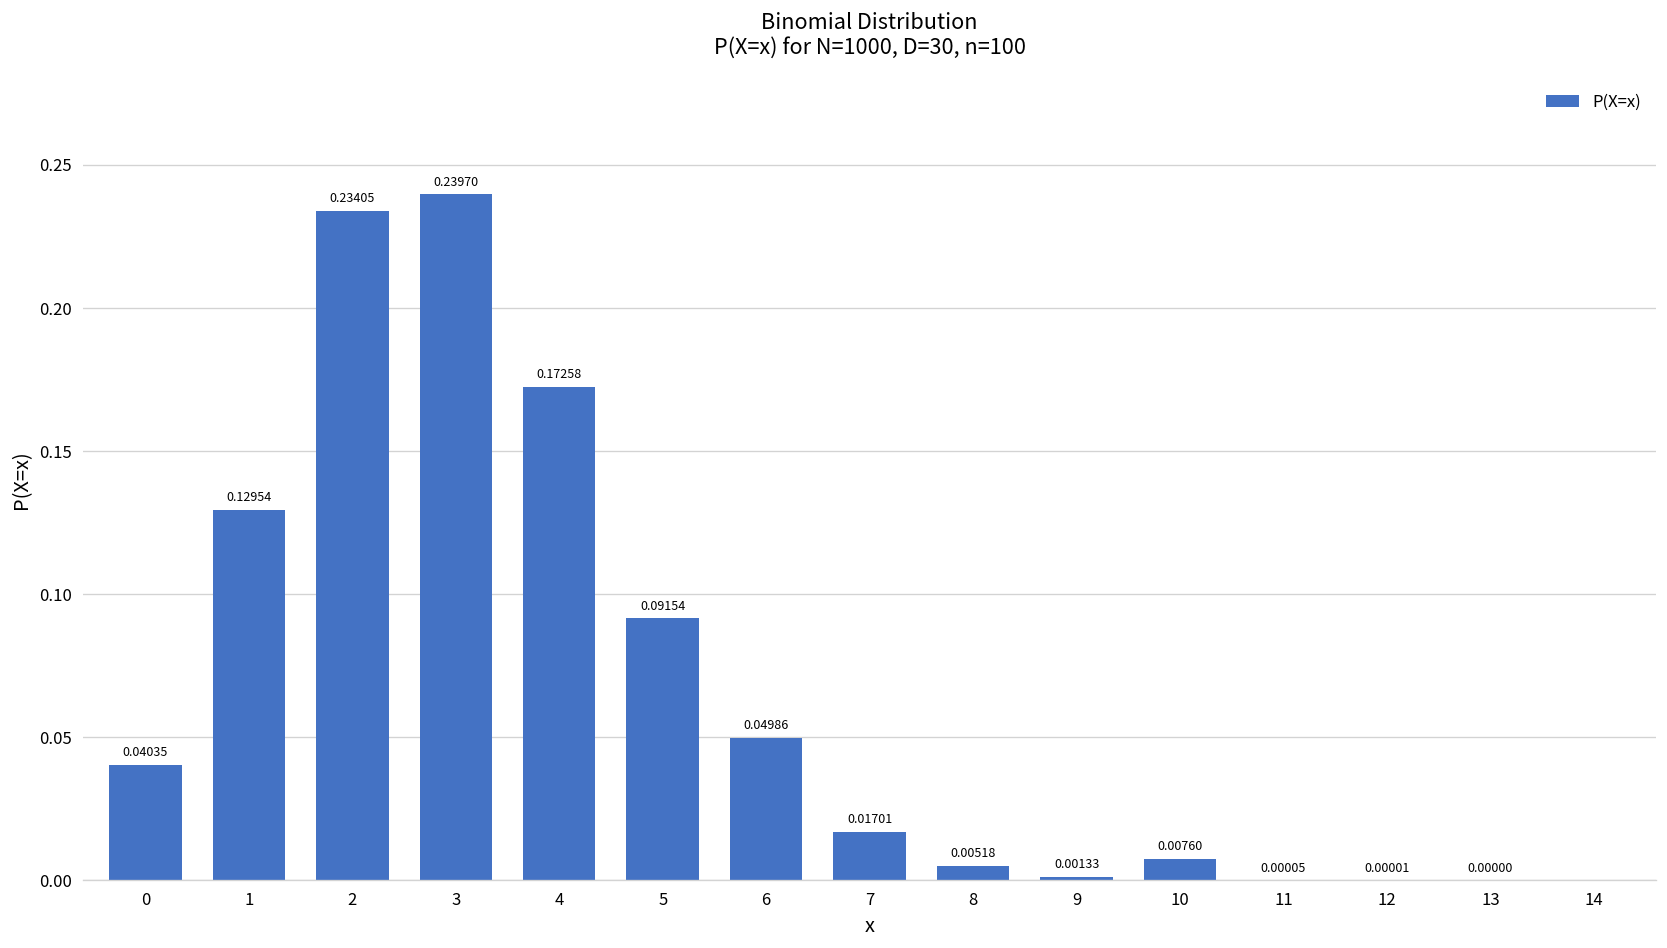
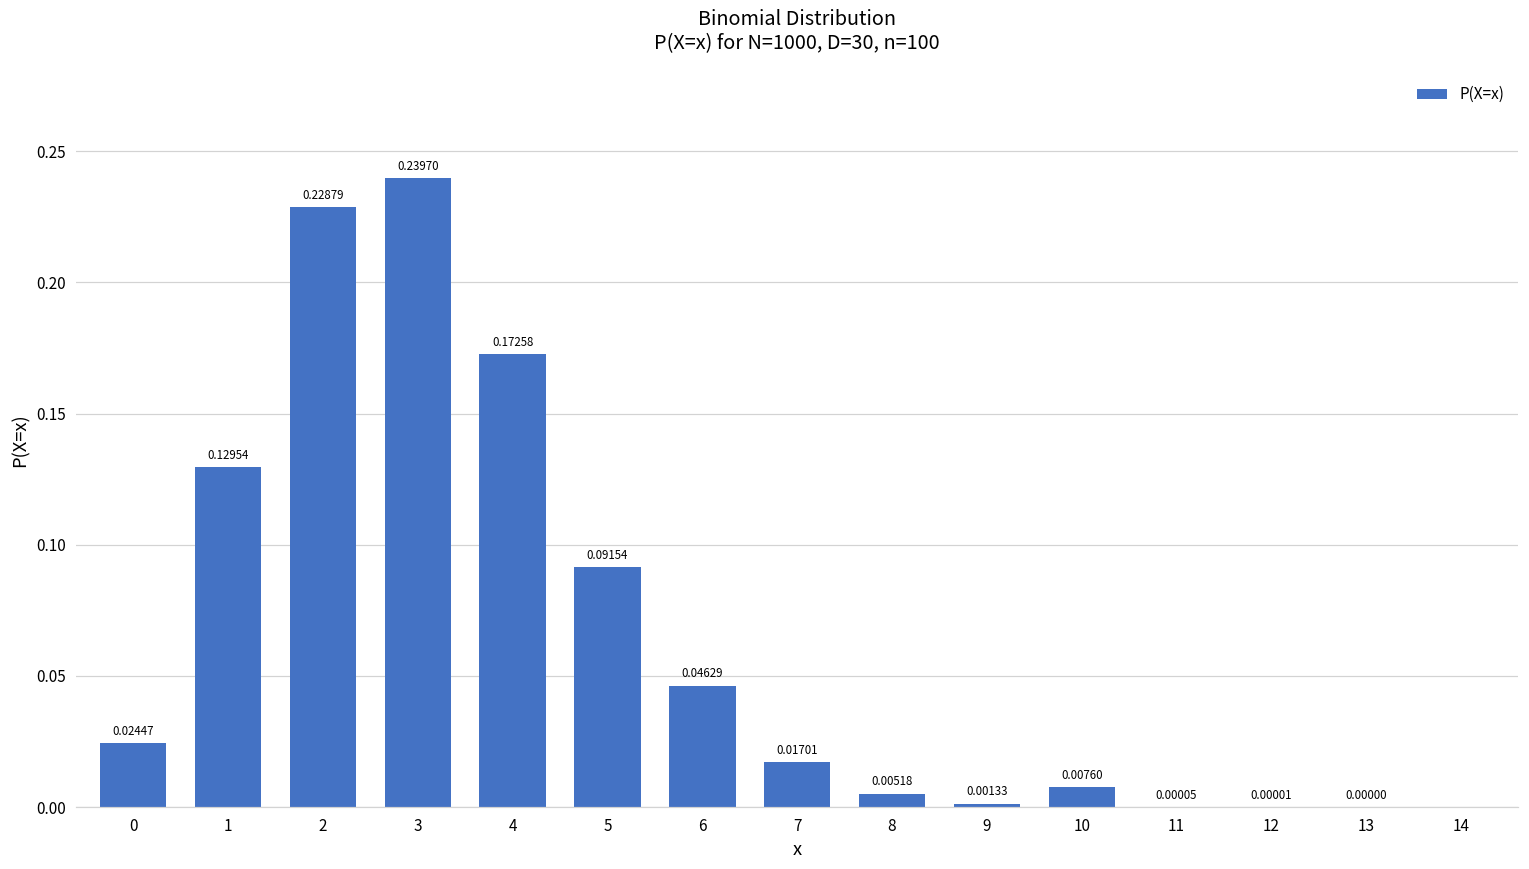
  {
-   "0": 0.04035,
+   "0": 0.02447,
    "1": 0.12954,
-   "2": 0.23405,
+   "2": 0.22879,
    "3": 0.23970,
    "4": 0.17258,
    "5": 0.09154,
-   "6": 0.04986,
+   "6": 0.04629,
    "7": 0.01701,
    "8": 0.00518,
    "9": 0.00133,
    "10": 0.00760,
    "11": 0.00005,
    "12": 0.00001,
    "13": 0.00000
  }
